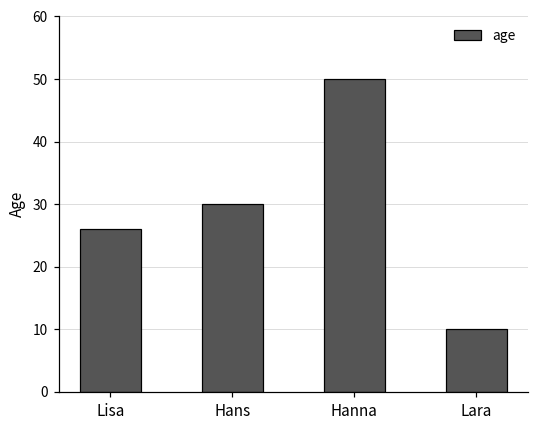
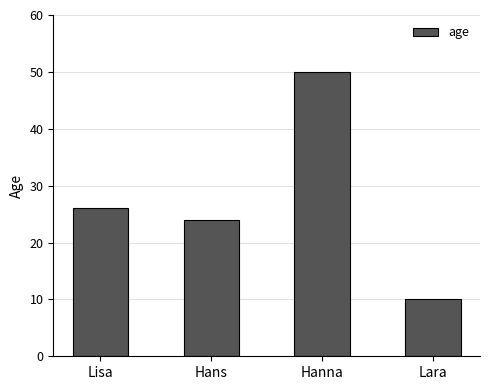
  {
    "Lisa": 26,
-   "Hans": 30,
+   "Hans": 24,
    "Hanna": 50,
    "Lara": 10
  }
